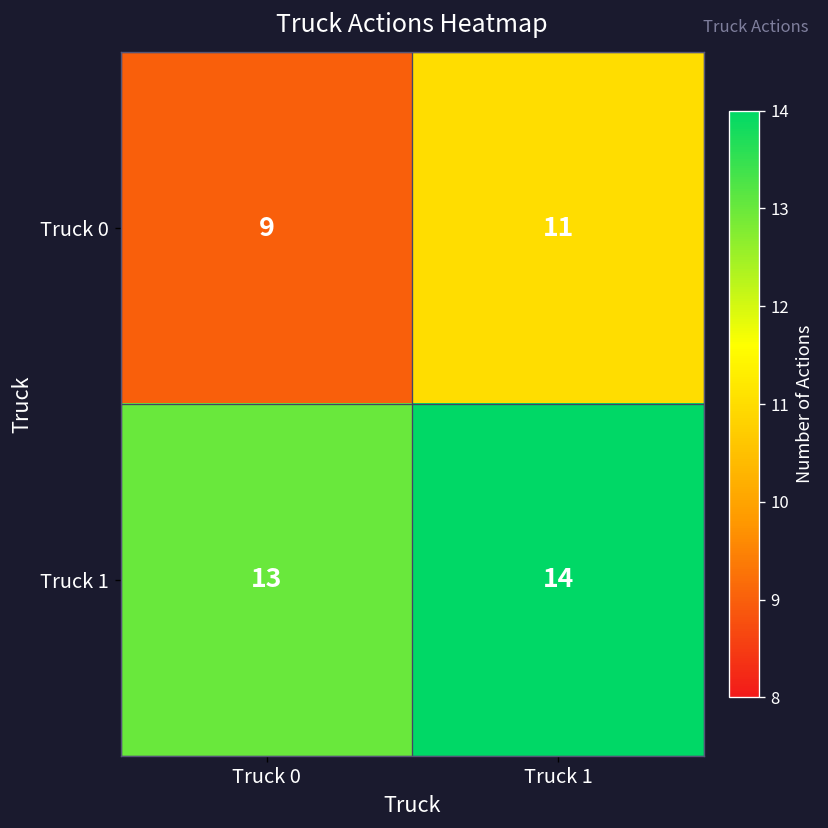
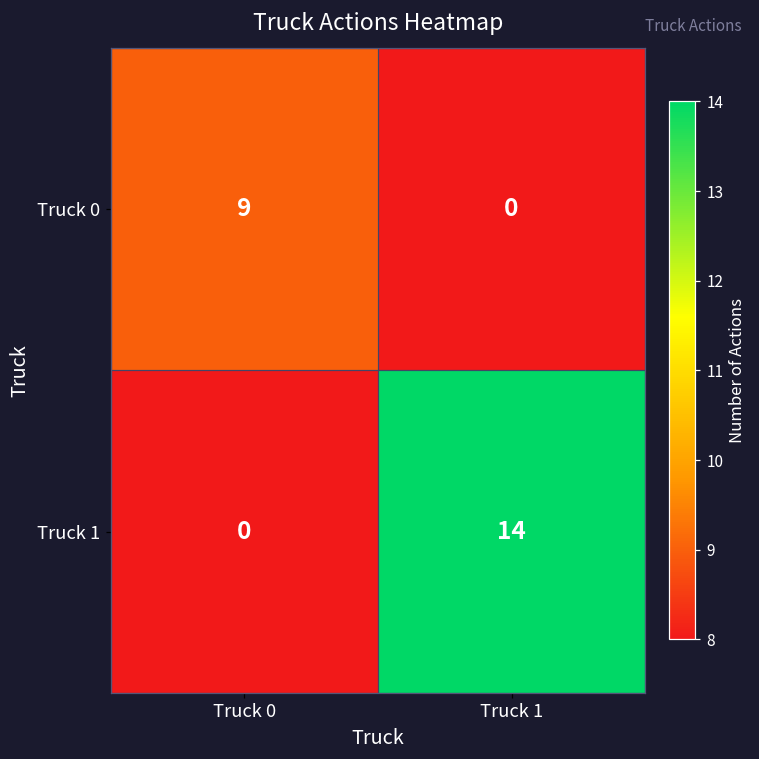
  {
    "Truck 0": {
      "Truck 0": 9,
-     "Truck 1": 11
+     "Truck 1": 0
    },
    "Truck 1": {
-     "Truck 0": 13,
+     "Truck 0": 0,
      "Truck 1": 14
    }
  }
